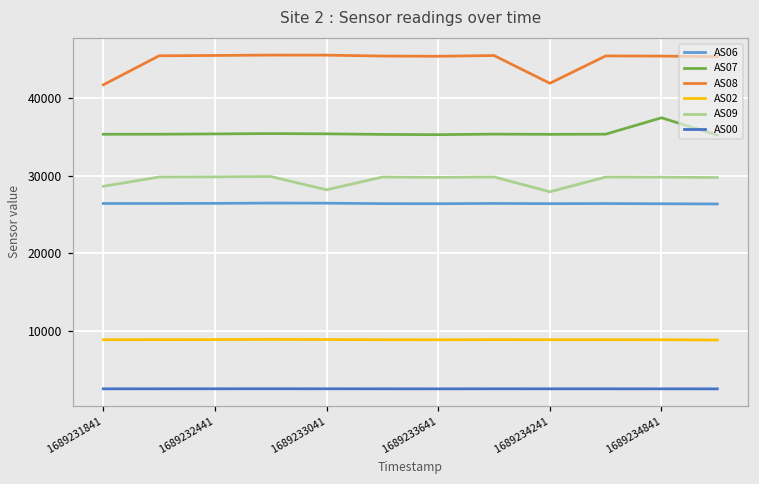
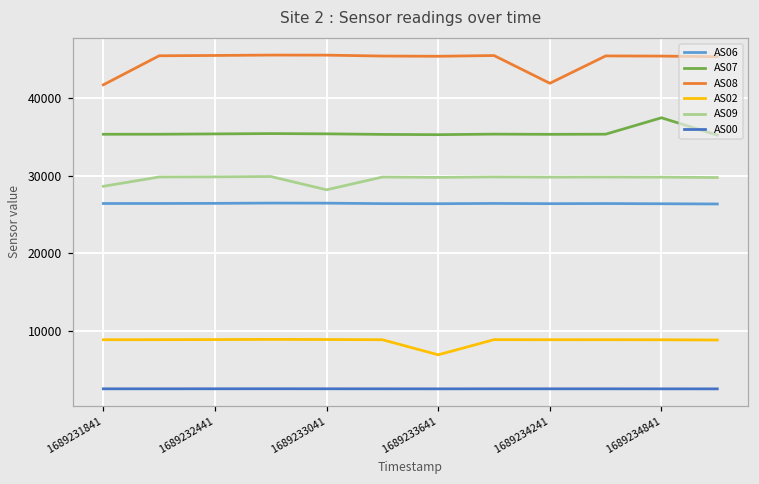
  {
    "AS07": {
      "1689231841": 35000,
      "1689232441": 35000,
      "1689233041": 35000,
      "1689233641": 35000,
      "1689234241": 35000,
      "1689234841": 38000
    },
    "AS08": {
      "1689231841": 42000,
      "1689232441": 46000,
      "1689233041": 46000,
      "1689233641": 45000,
      "1689234241": 42000,
      "1689234841": 45000
    },
    "AS02": {
      "1689231841": 9000,
      "1689232441": 9000,
      "1689233041": 9000,
-     "1689233641": 9000,
+     "1689233641": 7000,
      "1689234241": 9000,
      "1689234841": 9000
    },
    "AS09": {
      "1689231841": 29000,
      "1689232441": 30000,
      "1689233041": 28000,
      "1689233641": 30000,
-     "1689234241": 28000,
+     "1689234241": 30000,
      "1689234841": 30000
    }
  }
